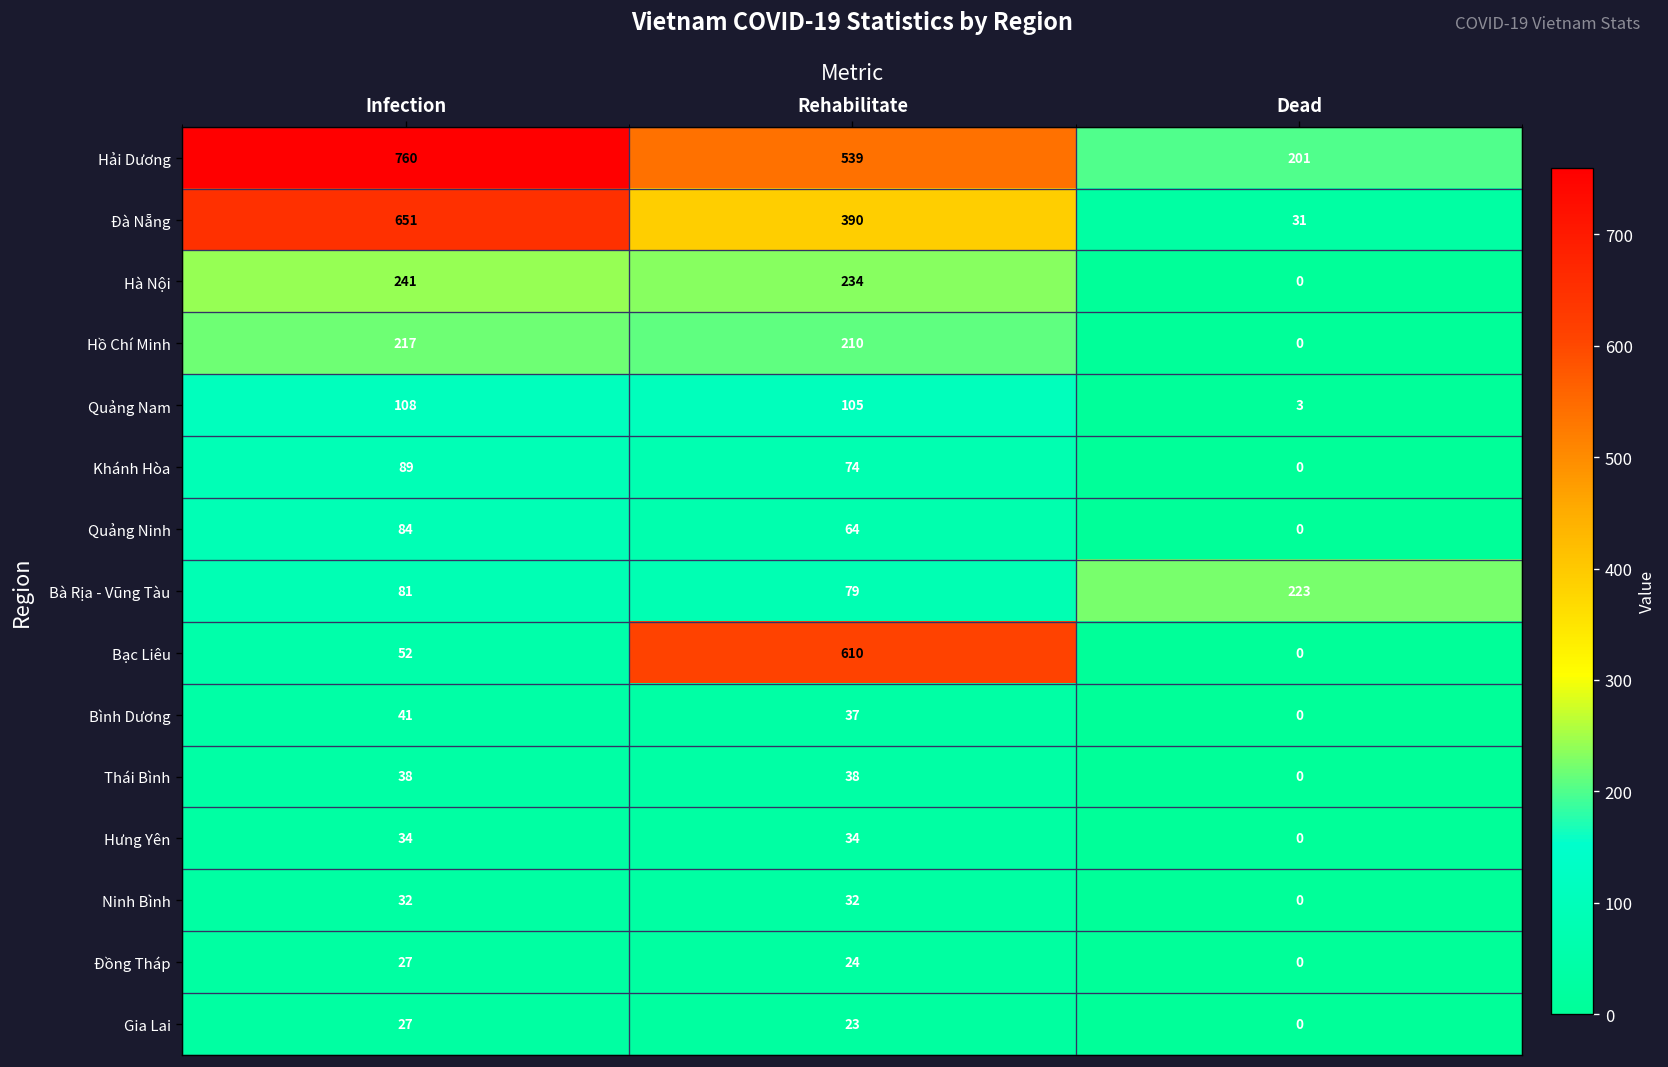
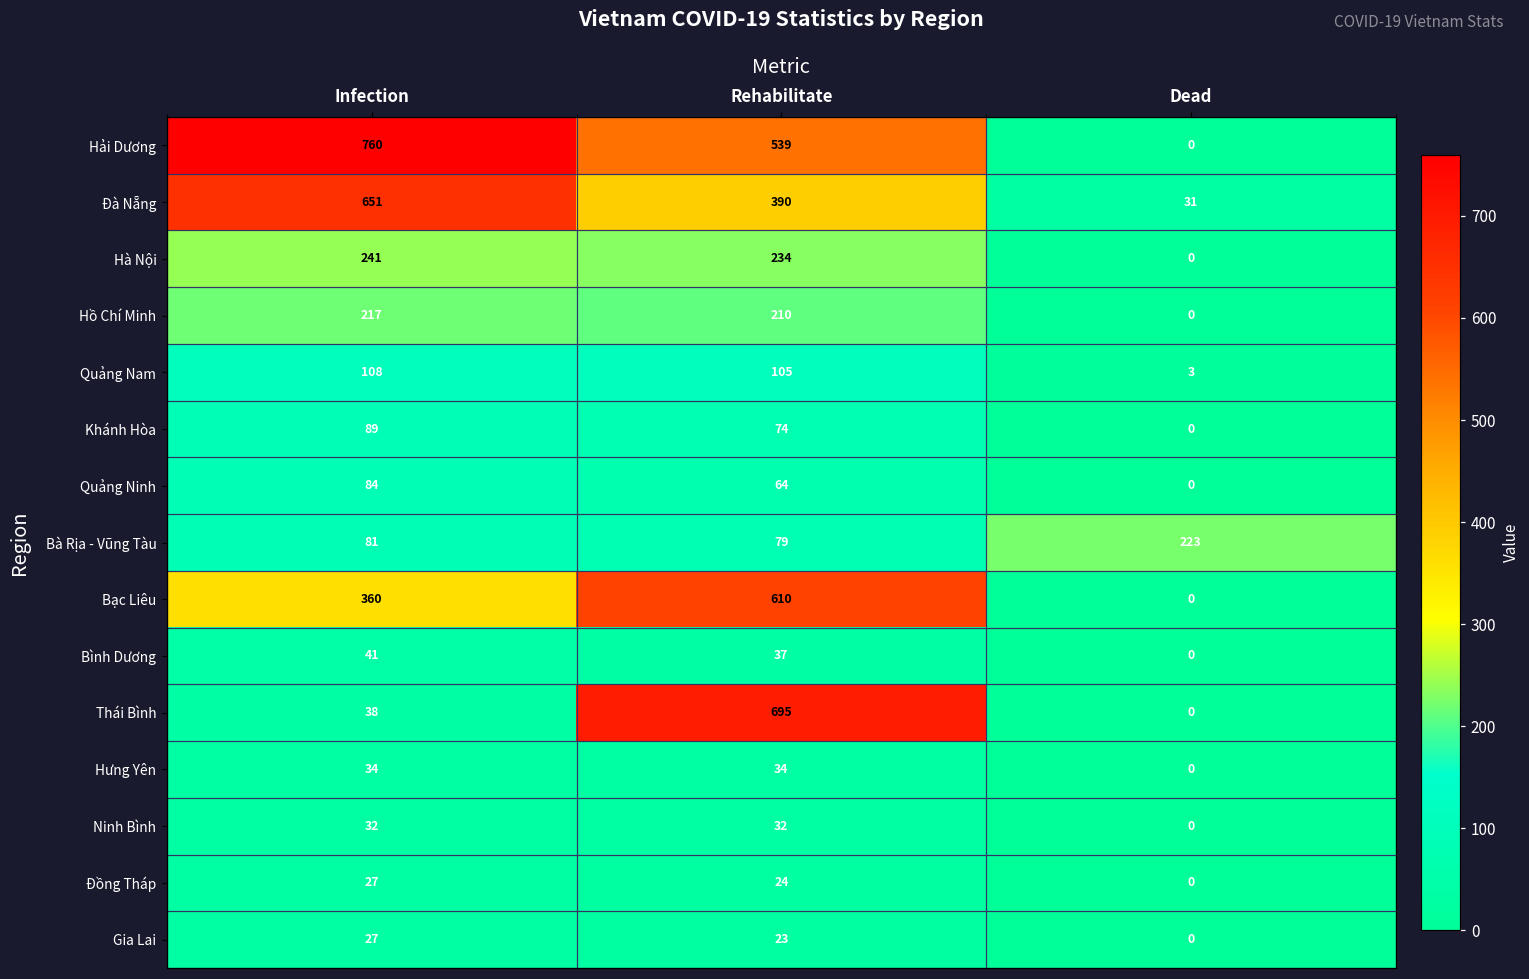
  {
    "Hải Dương": {
      "Infection": 760,
      "Rehabilitate": 539,
-     "Dead": 201
+     "Dead": 0
    },
    "Đà Nẵng": {
      "Infection": 651,
      "Rehabilitate": 390,
      "Dead": 31
    },
    "Hà Nội": {
      "Infection": 241,
      "Rehabilitate": 234,
      "Dead": 0
    },
    "Hồ Chí Minh": {
      "Infection": 217,
      "Rehabilitate": 210,
      "Dead": 0
    },
    "Quảng Nam": {
      "Infection": 108,
      "Rehabilitate": 105,
      "Dead": 3
    },
    "Khánh Hòa": {
      "Infection": 89,
      "Rehabilitate": 74,
      "Dead": 0
    },
    "Quảng Ninh": {
      "Infection": 84,
      "Rehabilitate": 64,
      "Dead": 0
    },
    "Bà Rịa - Vũng Tàu": {
      "Infection": 81,
      "Rehabilitate": 79,
      "Dead": 223
    },
    "Bạc Liêu": {
-     "Infection": 52,
+     "Infection": 360,
      "Rehabilitate": 610,
      "Dead": 0
    },
    "Bình Dương": {
      "Infection": 41,
      "Rehabilitate": 37,
      "Dead": 0
    },
    "Thái Bình": {
      "Infection": 38,
-     "Rehabilitate": 38,
+     "Rehabilitate": 695,
      "Dead": 0
    },
    "Hưng Yên": {
      "Infection": 34,
      "Rehabilitate": 34,
      "Dead": 0
    },
    "Ninh Bình": {
      "Infection": 32,
      "Rehabilitate": 32,
      "Dead": 0
    },
    "Đồng Tháp": {
      "Infection": 27,
      "Rehabilitate": 24,
      "Dead": 0
    },
    "Gia Lai": {
      "Infection": 27,
      "Rehabilitate": 23,
      "Dead": 0
    }
  }
